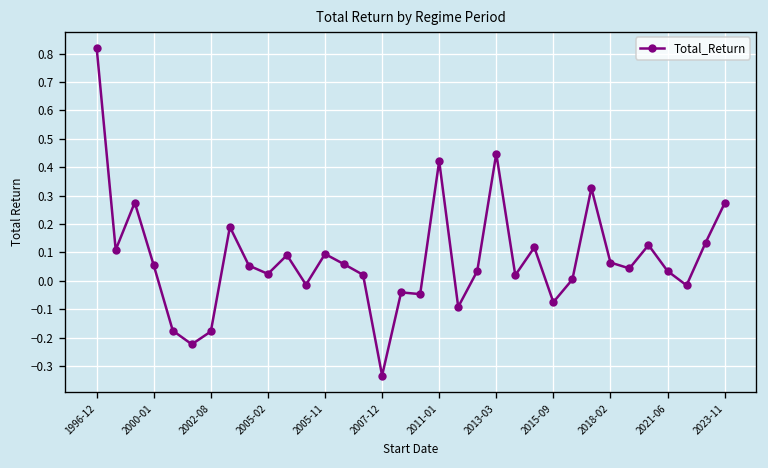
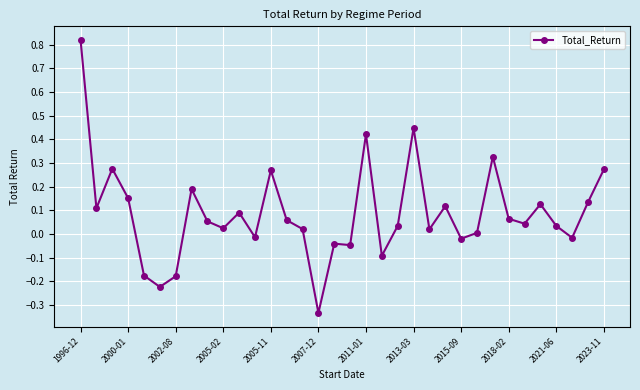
  {
    "1996-12": 0.82,
-   "2000-01": 0.05,
+   "2000-01": 0.15,
    "2002-08": -0.18,
    "2005-02": 0.02,
-   "2005-11": 0.09,
+   "2005-11": 0.27,
    "2007-12": -0.33,
    "2011-01": 0.42,
    "2013-03": 0.45,
-   "2015-09": -0.07,
+   "2015-09": -0.02,
    "2018-02": 0.06,
    "2021-06": 0.03,
    "2023-11": 0.27
  }
